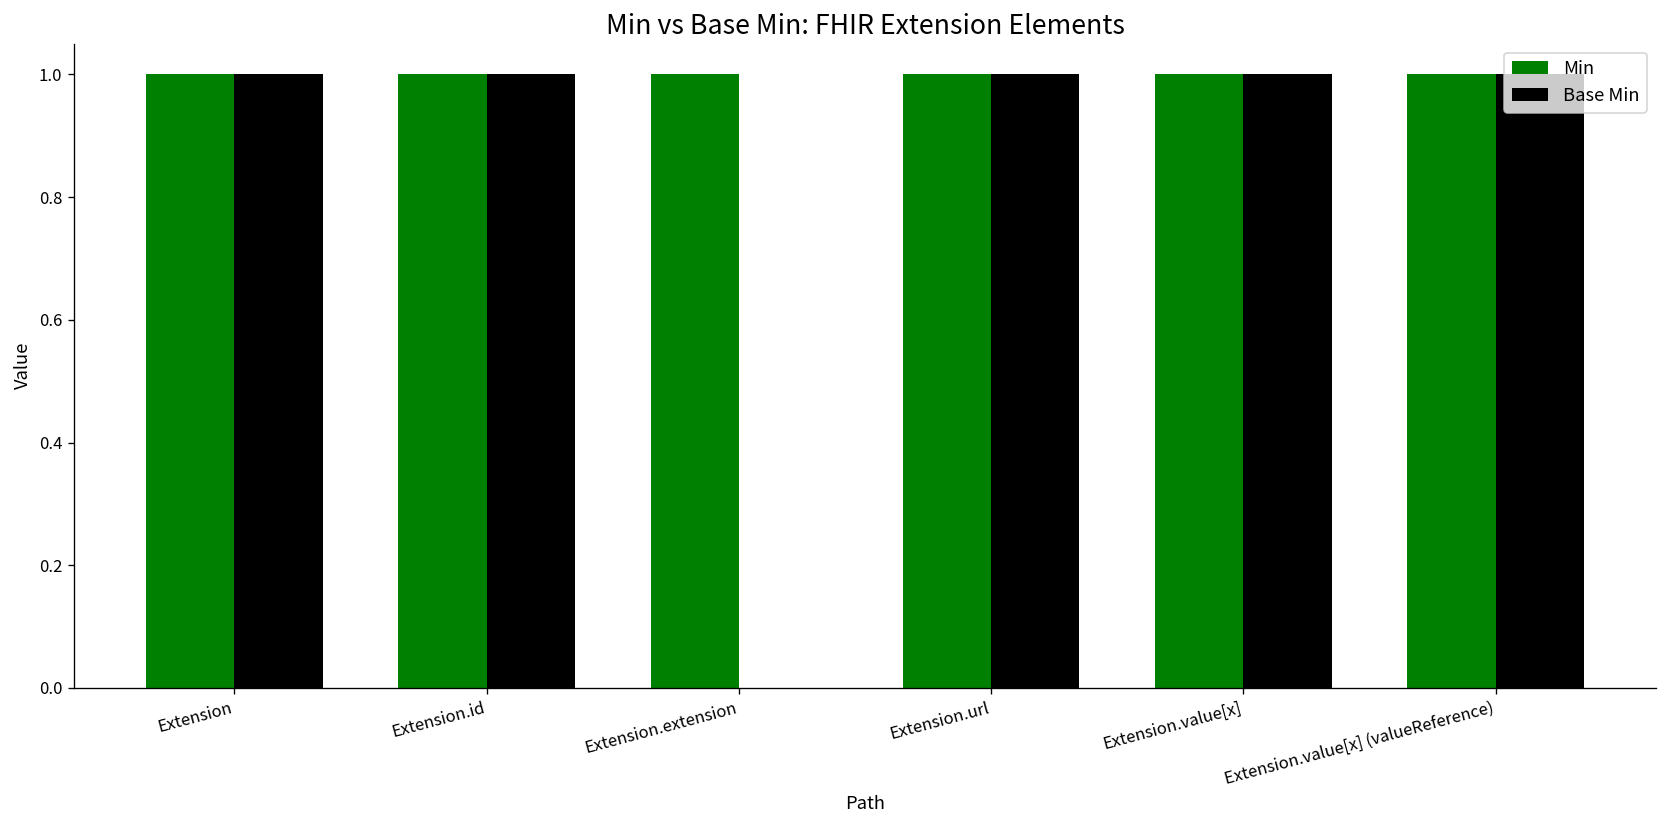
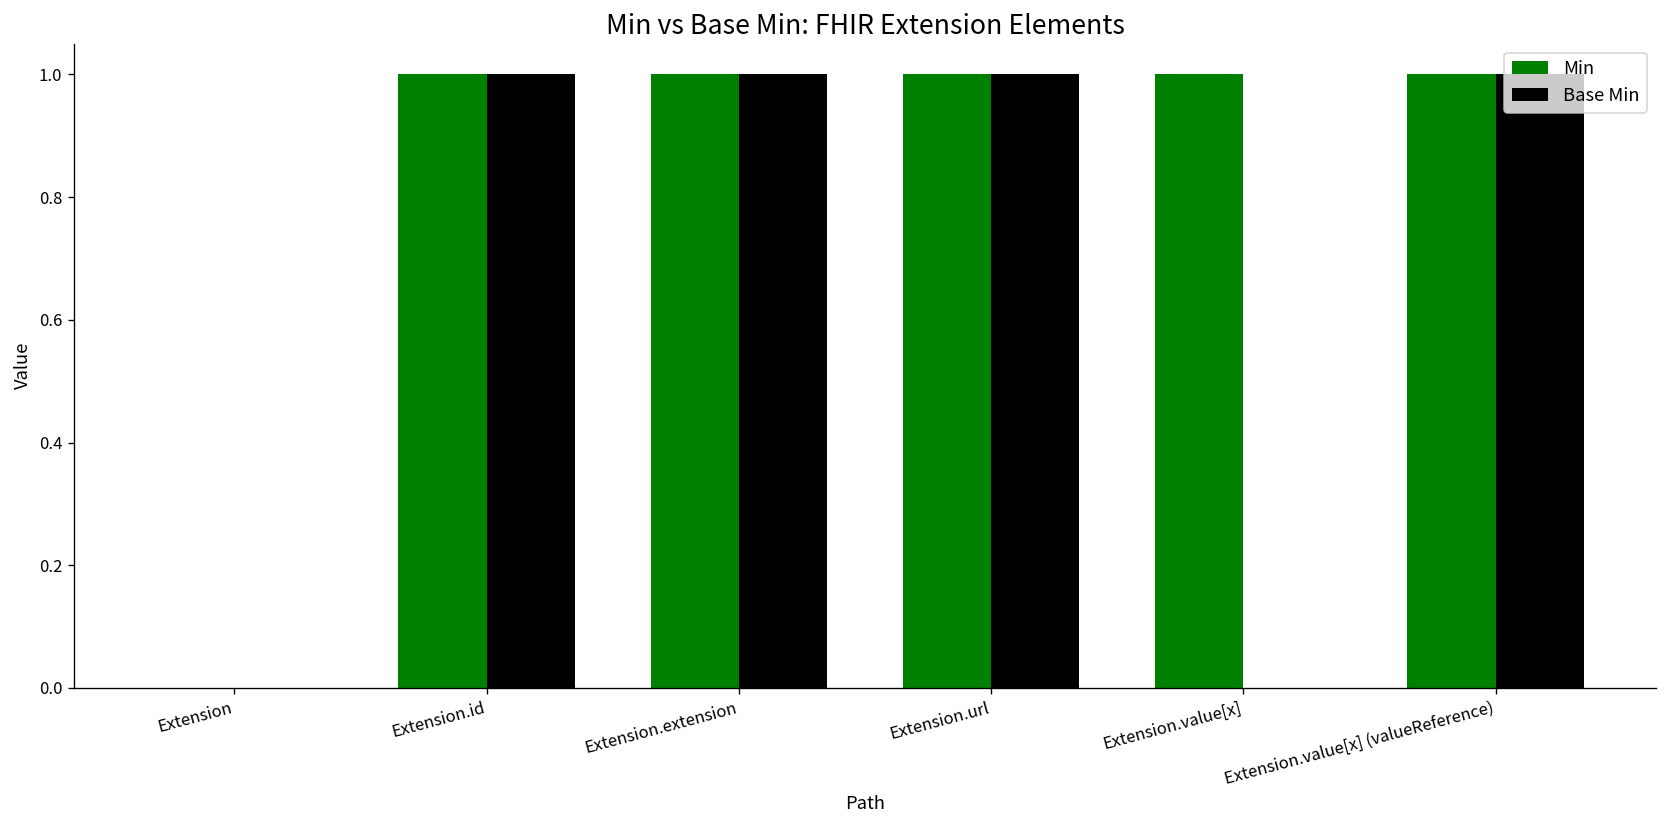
  {
    "Min": {
-     "Extension": 1,
+     "Extension": 0,
      "Extension.id": 1,
      "Extension.extension": 1,
      "Extension.url": 1,
      "Extension.value[x]": 1,
      "Extension.value[x] (valueReference)": 1
    },
    "Base Min": {
-     "Extension": 1,
+     "Extension": 0,
      "Extension.id": 1,
-     "Extension.extension": 0,
+     "Extension.extension": 1,
      "Extension.url": 1,
-     "Extension.value[x]": 1
+     "Extension.value[x]": 0
    }
  }
